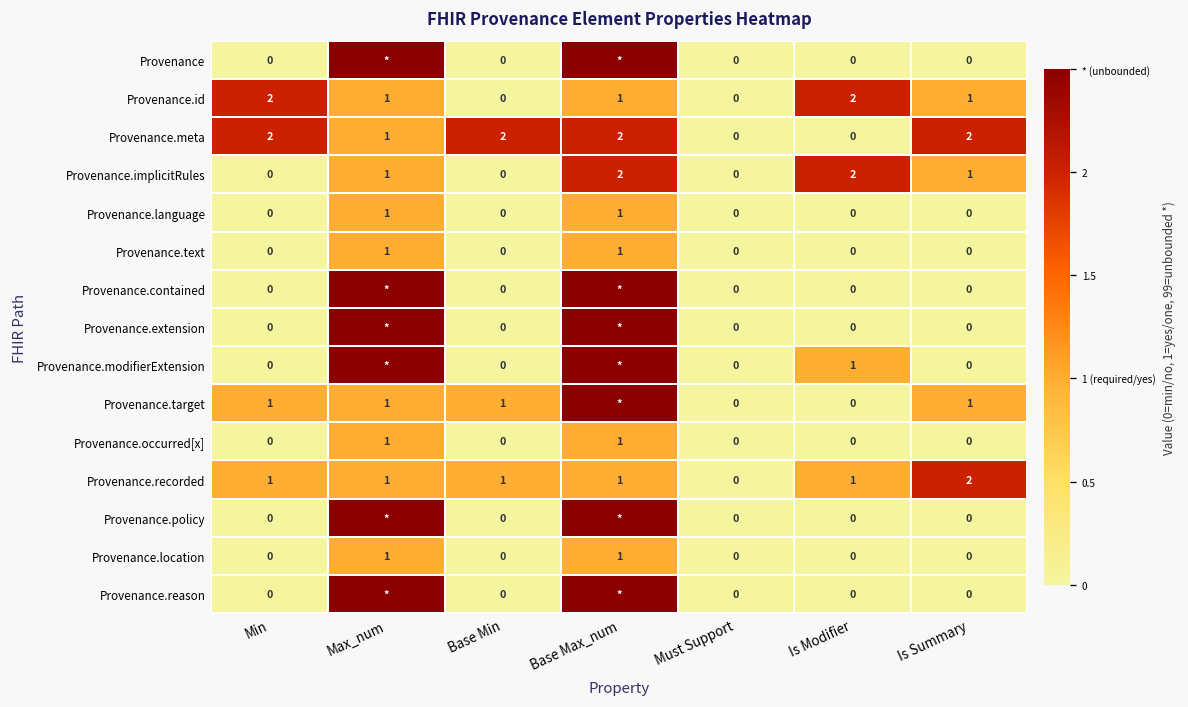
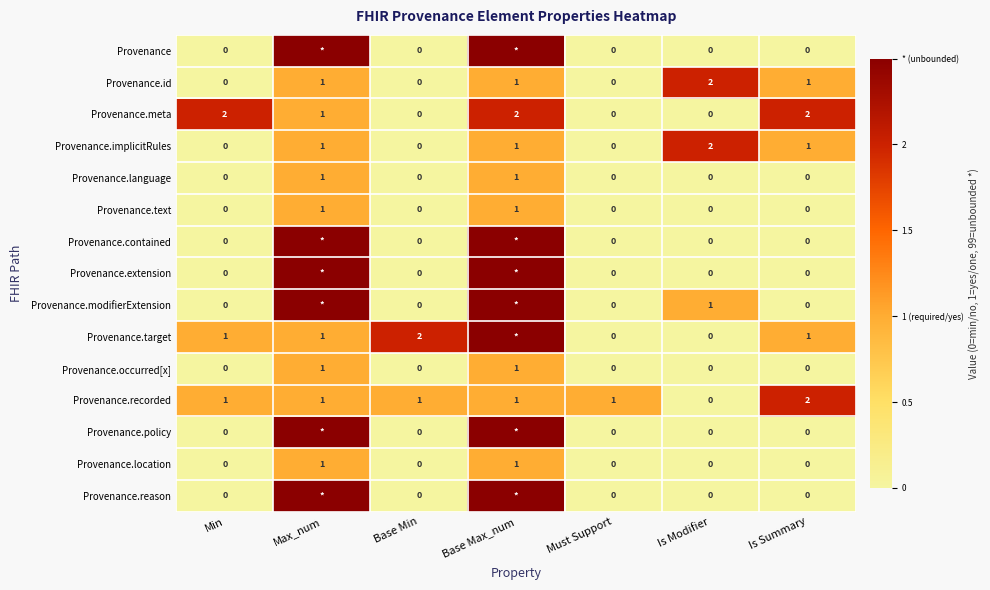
  {
    "Provenance": {
      "Min": 0,
      "Base Min": 0,
      "Must Support": 0,
      "Is Modifier": 0,
      "Is Summary": 0
    },
    "Provenance.id": {
-     "Min": 2,
+     "Min": 0,
      "Max_num": 1,
      "Base Min": 0,
      "Base Max_num": 1,
      "Must Support": 0,
      "Is Modifier": 2,
      "Is Summary": 1
    },
    "Provenance.meta": {
      "Min": 2,
      "Max_num": 1,
-     "Base Min": 2,
+     "Base Min": 0,
      "Base Max_num": 2,
      "Must Support": 0,
      "Is Modifier": 0,
      "Is Summary": 2
    },
    "Provenance.implicitRules": {
      "Min": 0,
      "Max_num": 1,
      "Base Min": 0,
-     "Base Max_num": 2,
+     "Base Max_num": 1,
      "Must Support": 0,
      "Is Modifier": 2,
      "Is Summary": 1
    },
    "Provenance.language": {
      "Min": 0,
      "Max_num": 1,
      "Base Min": 0,
      "Base Max_num": 1,
      "Must Support": 0,
      "Is Modifier": 0,
      "Is Summary": 0
    },
    "Provenance.text": {
      "Min": 0,
      "Max_num": 1,
      "Base Min": 0,
      "Base Max_num": 1,
      "Must Support": 0,
      "Is Modifier": 0,
      "Is Summary": 0
    },
    "Provenance.contained": {
      "Min": 0,
      "Base Min": 0,
      "Must Support": 0,
      "Is Modifier": 0,
      "Is Summary": 0
    },
    "Provenance.extension": {
      "Min": 0,
      "Base Min": 0,
      "Must Support": 0,
      "Is Modifier": 0,
      "Is Summary": 0
    },
    "Provenance.modifierExtension": {
      "Min": 0,
      "Base Min": 0,
      "Must Support": 0,
      "Is Modifier": 1,
      "Is Summary": 0
    },
    "Provenance.target": {
      "Min": 1,
      "Max_num": 1,
-     "Base Min": 1,
+     "Base Min": 2,
      "Must Support": 0,
      "Is Modifier": 0,
      "Is Summary": 1
    },
    "Provenance.occurred[x]": {
      "Min": 0,
      "Max_num": 1,
      "Base Min": 0,
      "Base Max_num": 1,
      "Must Support": 0,
      "Is Modifier": 0,
      "Is Summary": 0
    },
    "Provenance.recorded": {
      "Min": 1,
      "Max_num": 1,
      "Base Min": 1,
      "Base Max_num": 1,
-     "Must Support": 0,
-     "Is Modifier": 1,
+     "Must Support": 1,
+     "Is Modifier": 0,
      "Is Summary": 2
    },
    "Provenance.policy": {
      "Min": 0,
      "Base Min": 0,
      "Must Support": 0,
      "Is Modifier": 0,
      "Is Summary": 0
    },
    "Provenance.location": {
      "Min": 0,
      "Max_num": 1,
      "Base Min": 0,
      "Base Max_num": 1,
      "Must Support": 0,
      "Is Modifier": 0,
      "Is Summary": 0
    },
    "Provenance.reason": {
      "Min": 0,
      "Base Min": 0,
      "Must Support": 0,
      "Is Modifier": 0,
      "Is Summary": 0
    }
  }
